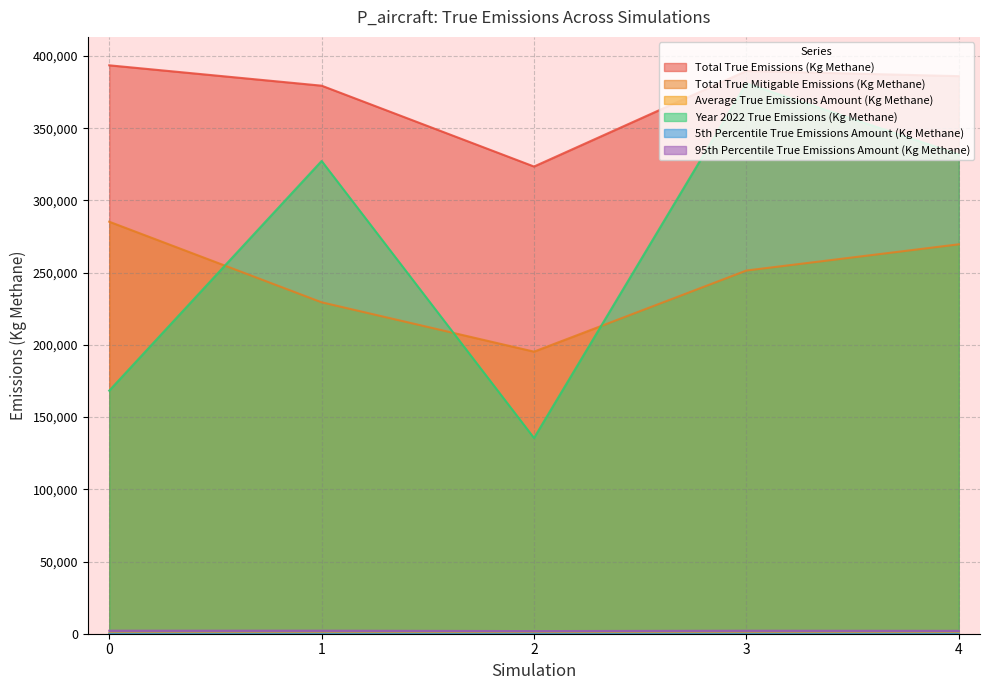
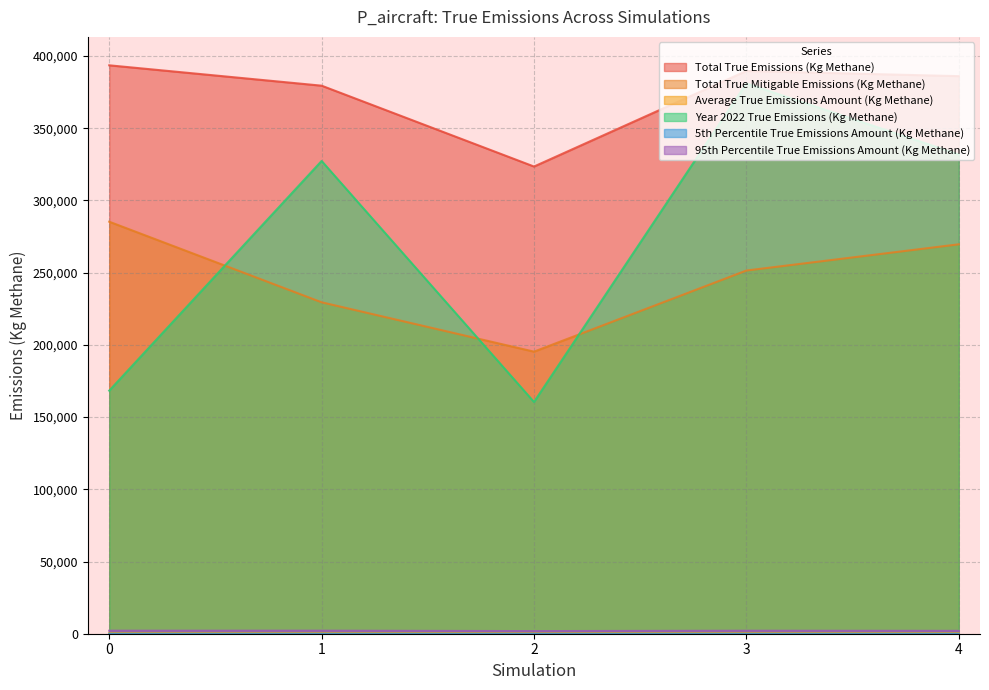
  {
    "Year 2022 True Emissions (Kg Methane)": {
      "0": "168,000",
      "1": "327,000",
-     "2": "136,000"
+     "2": "160,000"
    }
  }
